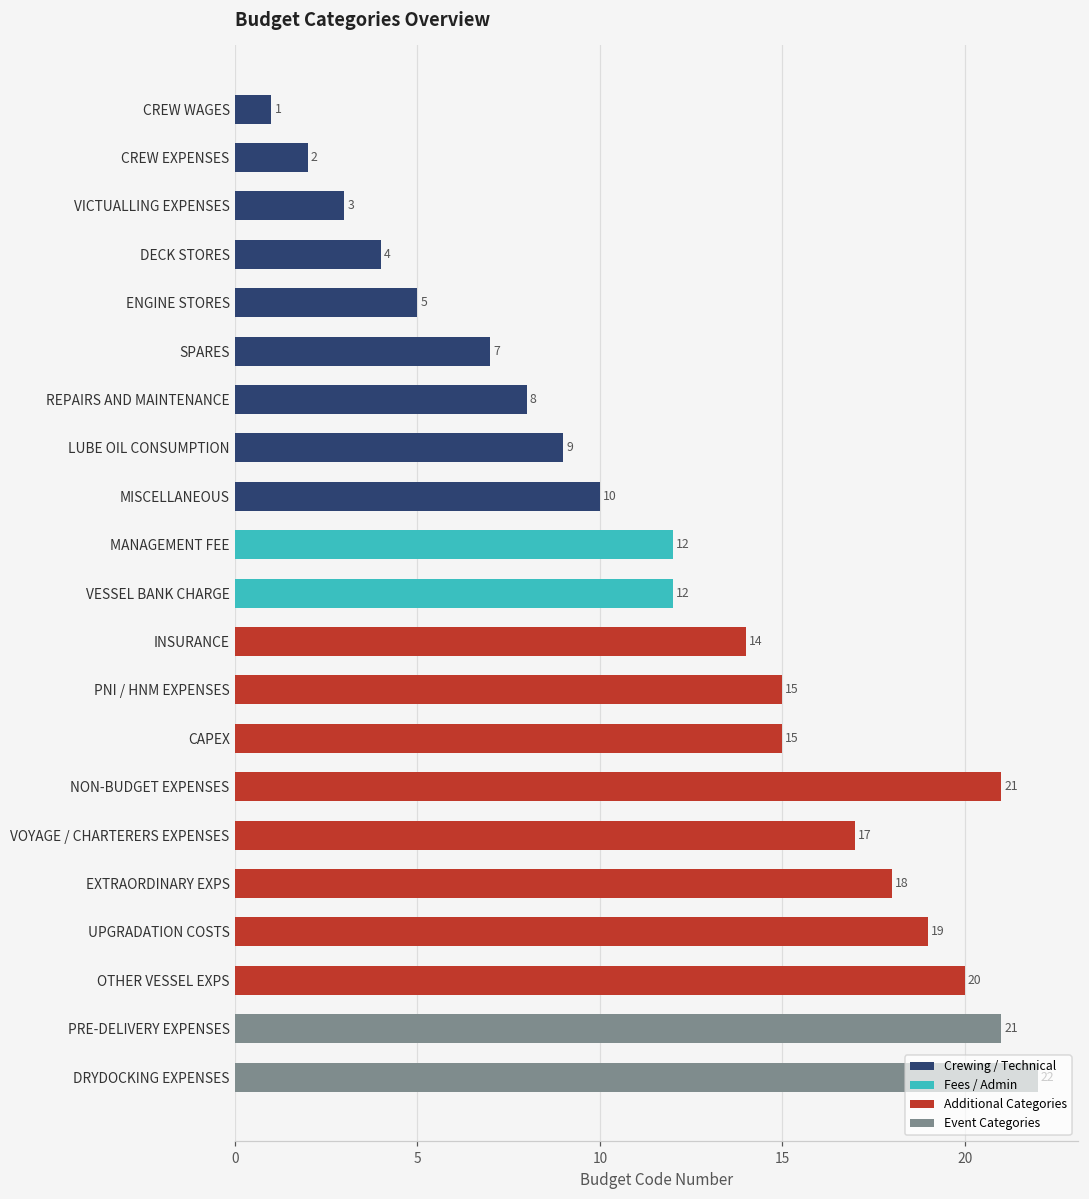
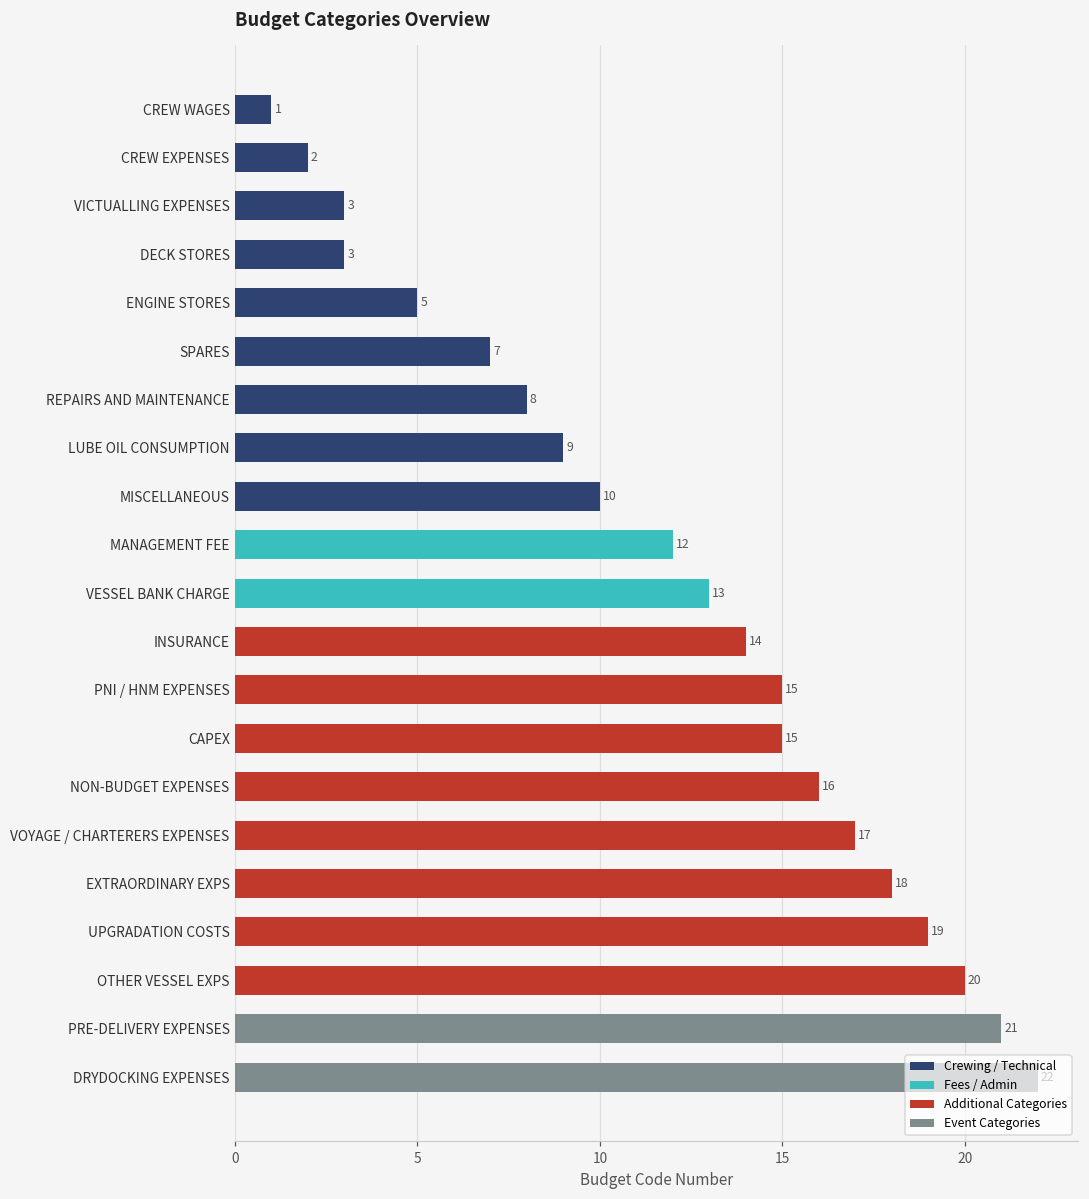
  {
    "CREW WAGES": 1,
    "CREW EXPENSES": 2,
    "VICTUALLING EXPENSES": 3,
-   "DECK STORES": 4,
+   "DECK STORES": 3,
    "ENGINE STORES": 5,
    "SPARES": 7,
    "REPAIRS AND MAINTENANCE": 8,
    "LUBE OIL CONSUMPTION": 9,
    "MISCELLANEOUS": 10,
    "MANAGEMENT FEE": 12,
-   "VESSEL BANK CHARGE": 12,
+   "VESSEL BANK CHARGE": 13,
    "INSURANCE": 14,
    "PNI / HNM EXPENSES": 15,
    "CAPEX": 15,
-   "NON-BUDGET EXPENSES": 21,
+   "NON-BUDGET EXPENSES": 16,
    "VOYAGE / CHARTERERS EXPENSES": 17,
    "EXTRAORDINARY EXPS": 18,
    "UPGRADATION COSTS": 19,
    "OTHER VESSEL EXPS": 20,
    "PRE-DELIVERY EXPENSES": 21
  }
